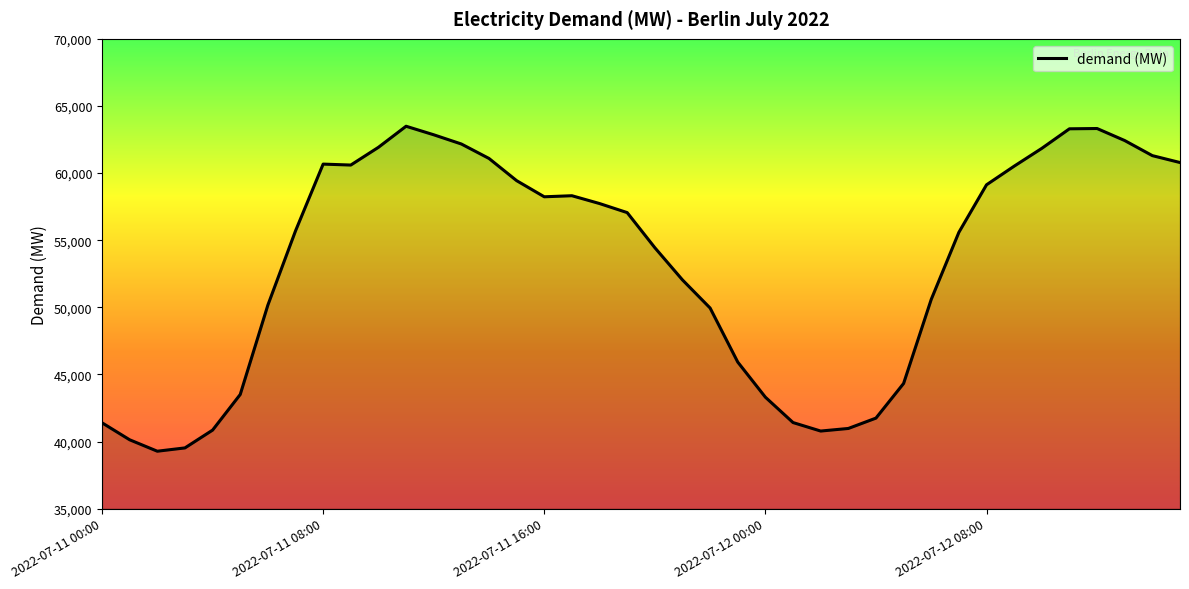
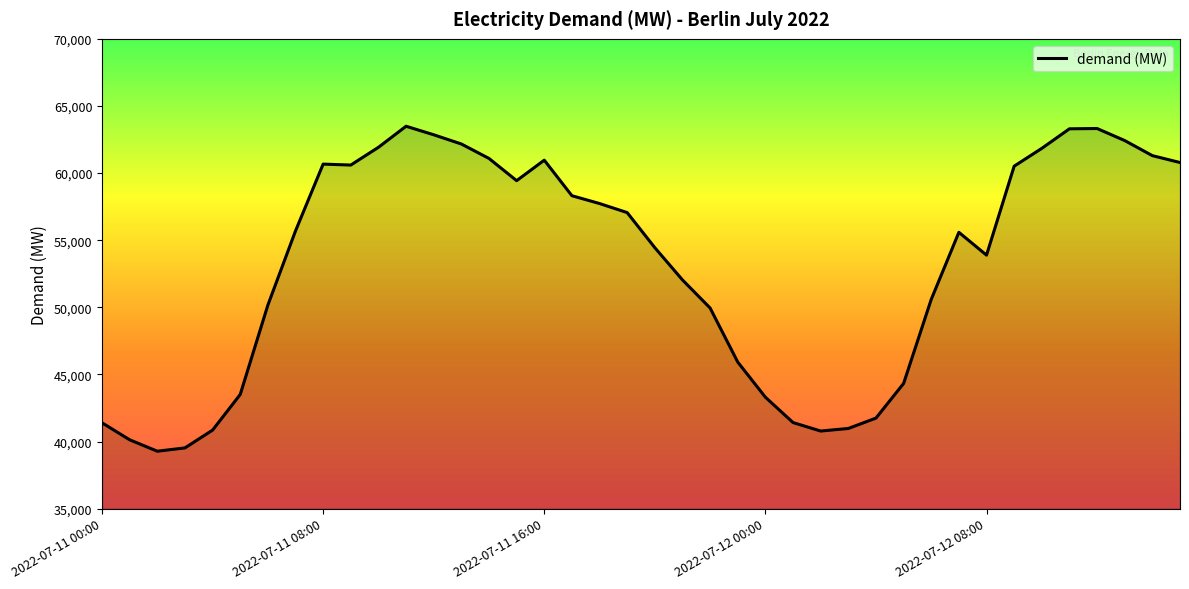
  {
    "2022-07-11 00:00": "41,400",
    "2022-07-11 08:00": "60,700",
-   "2022-07-11 16:00": "58,200",
+   "2022-07-11 16:00": "61,000",
    "2022-07-12 00:00": "43,300",
-   "2022-07-12 08:00": "59,100"
+   "2022-07-12 08:00": "53,900"
  }
